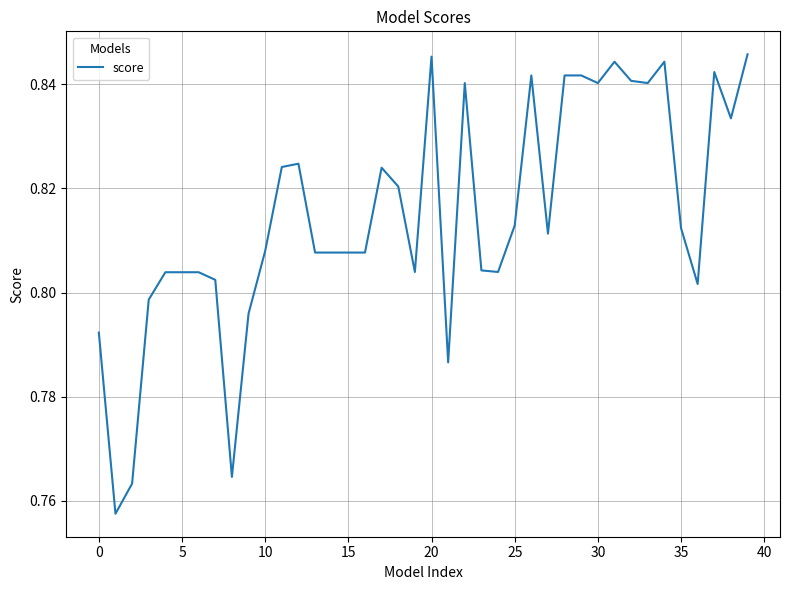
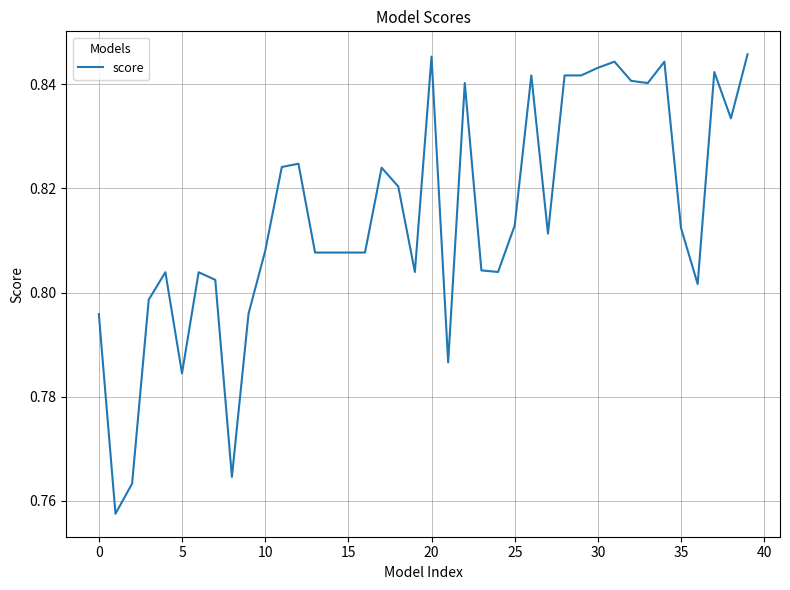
  {
-   "0": 0.792,
-   "5": 0.804,
+   "0": 0.796,
+   "5": 0.784,
    "10": 0.808,
    "15": 0.808,
    "20": 0.845,
    "25": 0.813,
-   "30": 0.840,
+   "30": 0.843,
    "35": 0.812
  }
